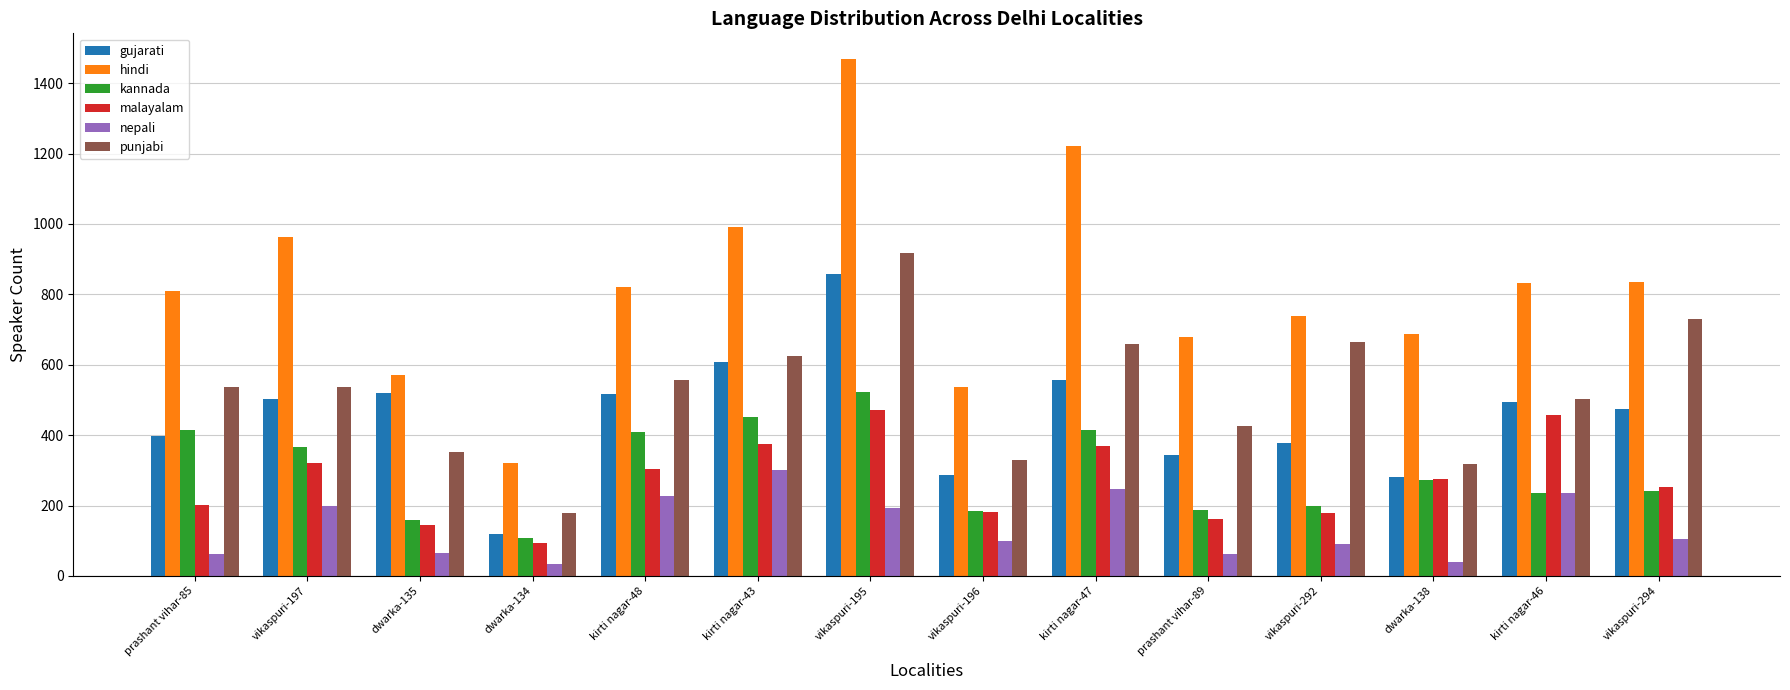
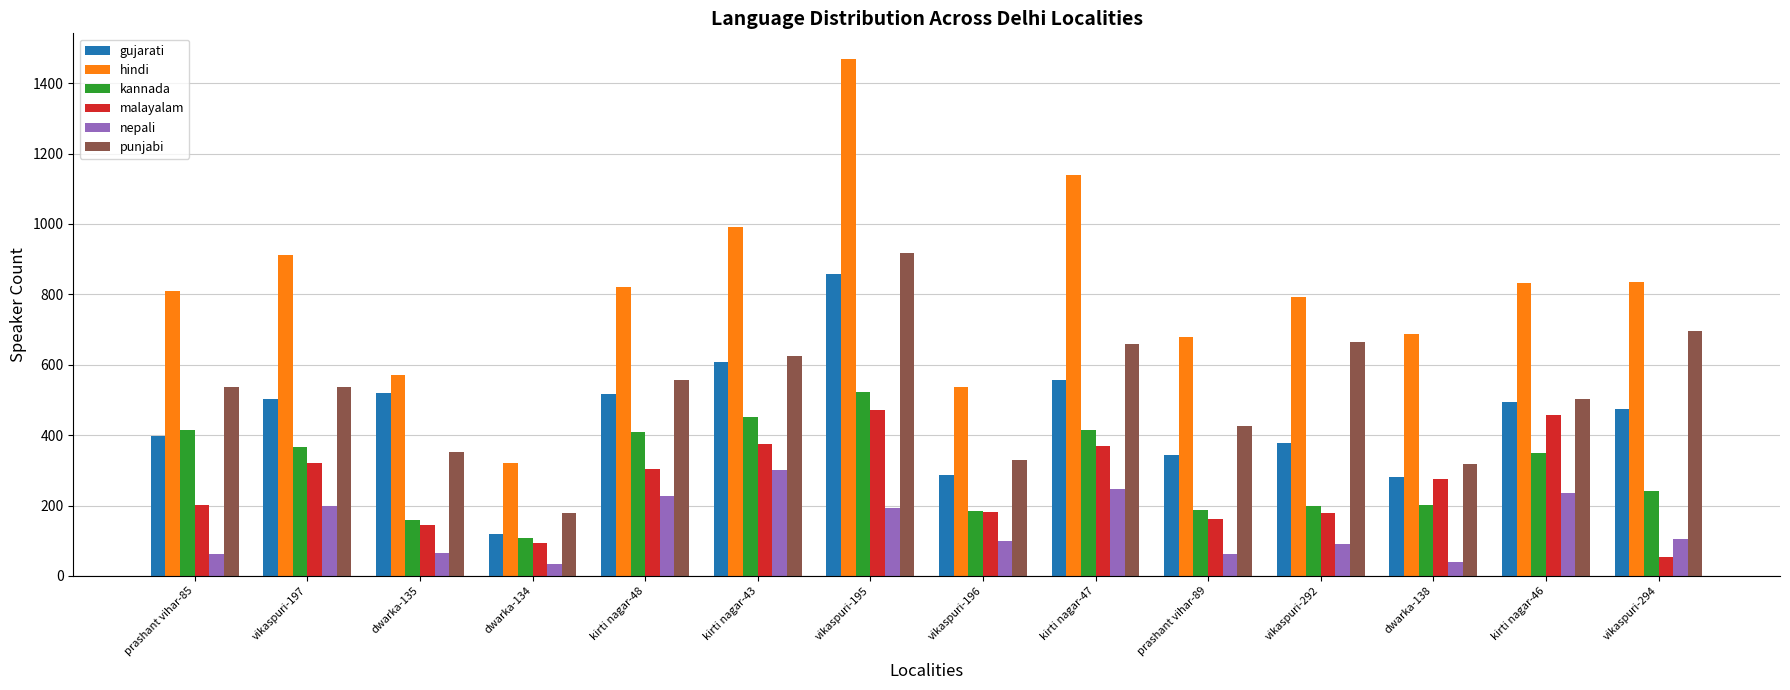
  {
    "gujarati": {
      "prashant vihar-85": 400,
      "vikaspuri-197": 500,
      "dwarka-135": 520,
      "dwarka-134": 120,
      "kirti nagar-48": 520,
      "kirti nagar-43": 610,
      "vikaspuri-195": 860,
      "vikaspuri-196": 290,
      "kirti nagar-47": 560,
      "prashant vihar-89": 350,
      "vikaspuri-292": 380,
      "dwarka-138": 280,
      "kirti nagar-46": 490,
      "vikaspuri-294": 470
    },
    "hindi": {
      "prashant vihar-85": 810,
-     "vikaspuri-197": 960,
+     "vikaspuri-197": 910,
      "dwarka-135": 570,
      "dwarka-134": 320,
      "kirti nagar-48": 820,
      "kirti nagar-43": 990,
      "vikaspuri-195": 1470,
      "vikaspuri-196": 540,
-     "kirti nagar-47": 1220,
+     "kirti nagar-47": 1140,
      "prashant vihar-89": 680,
-     "vikaspuri-292": 740,
+     "vikaspuri-292": 790,
      "dwarka-138": 690,
      "kirti nagar-46": 830,
      "vikaspuri-294": 840
    },
    "kannada": {
      "prashant vihar-85": 410,
      "vikaspuri-197": 370,
      "dwarka-135": 160,
      "dwarka-134": 110,
      "kirti nagar-48": 410,
      "kirti nagar-43": 450,
      "vikaspuri-195": 520,
      "vikaspuri-196": 180,
      "kirti nagar-47": 420,
      "prashant vihar-89": 190,
      "vikaspuri-292": 200,
-     "dwarka-138": 270,
-     "kirti nagar-46": 240,
+     "dwarka-138": 200,
+     "kirti nagar-46": 350,
      "vikaspuri-294": 240
    },
    "malayalam": {
      "prashant vihar-85": 200,
      "vikaspuri-197": 320,
      "dwarka-135": 150,
      "dwarka-134": 90,
      "kirti nagar-48": 300,
      "kirti nagar-43": 380,
      "vikaspuri-195": 470,
      "vikaspuri-196": 180,
      "kirti nagar-47": 370,
      "prashant vihar-89": 160,
      "vikaspuri-292": 180,
      "dwarka-138": 280,
      "kirti nagar-46": 460,
-     "vikaspuri-294": 250
+     "vikaspuri-294": 50
    },
    "nepali": {
      "prashant vihar-85": 60,
      "vikaspuri-197": 200,
      "dwarka-135": 70,
      "dwarka-134": 30,
      "kirti nagar-48": 230,
      "kirti nagar-43": 300,
      "vikaspuri-195": 190,
      "vikaspuri-196": 100,
      "kirti nagar-47": 250,
      "prashant vihar-89": 60,
      "vikaspuri-292": 90,
      "dwarka-138": 40,
      "kirti nagar-46": 240,
      "vikaspuri-294": 110
    },
    "punjabi": {
      "prashant vihar-85": 540,
      "vikaspuri-197": 540,
      "dwarka-135": 350,
      "dwarka-134": 180,
      "kirti nagar-48": 560,
      "kirti nagar-43": 620,
      "vikaspuri-195": 920,
      "vikaspuri-196": 330,
      "kirti nagar-47": 660,
      "prashant vihar-89": 430,
      "vikaspuri-292": 660,
      "dwarka-138": 320,
      "kirti nagar-46": 500,
-     "vikaspuri-294": 730
+     "vikaspuri-294": 700
    }
  }
